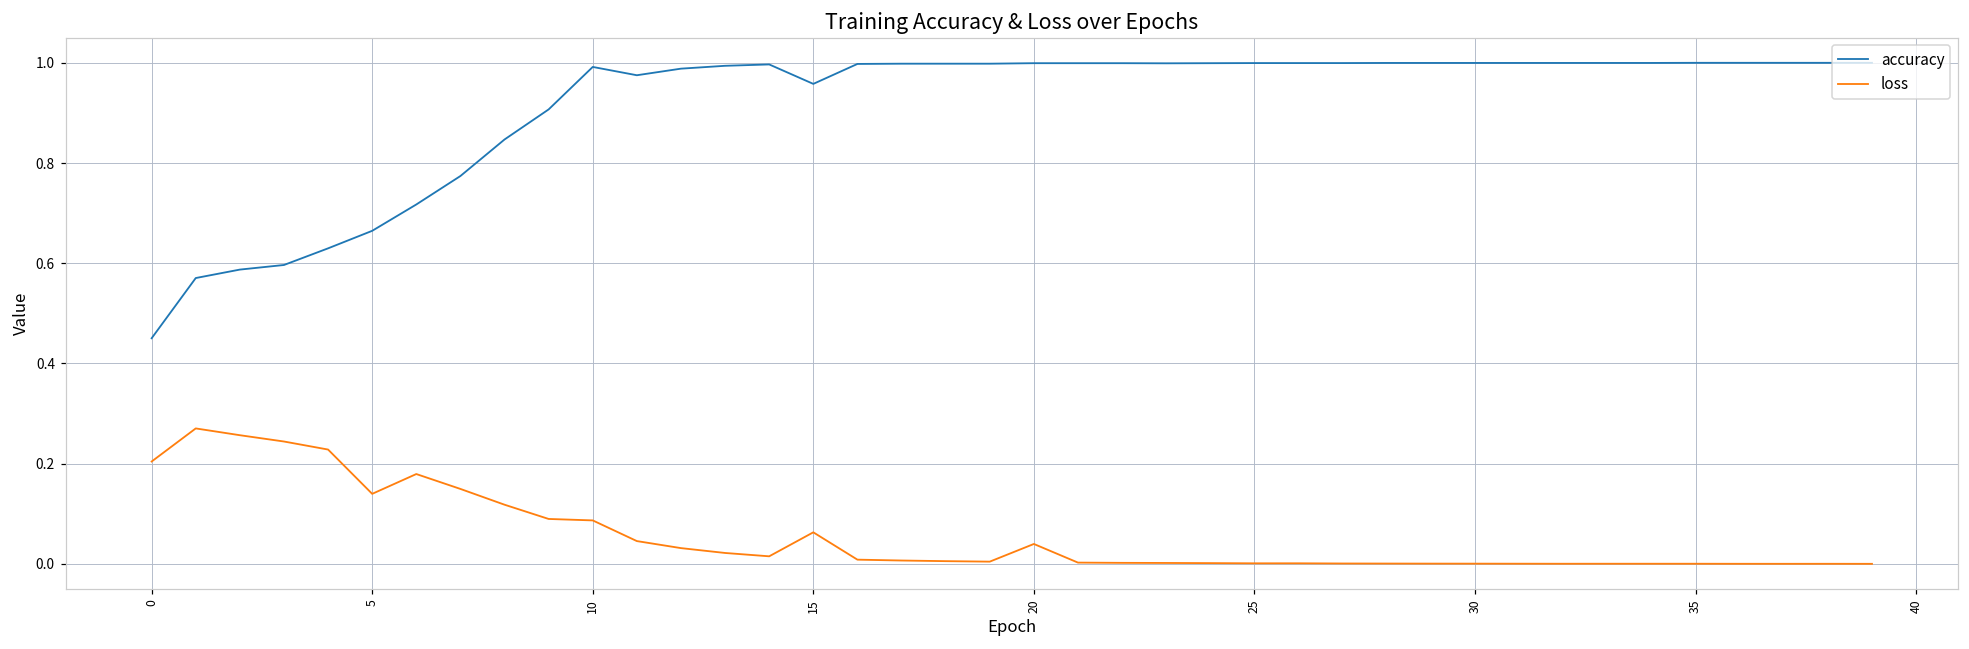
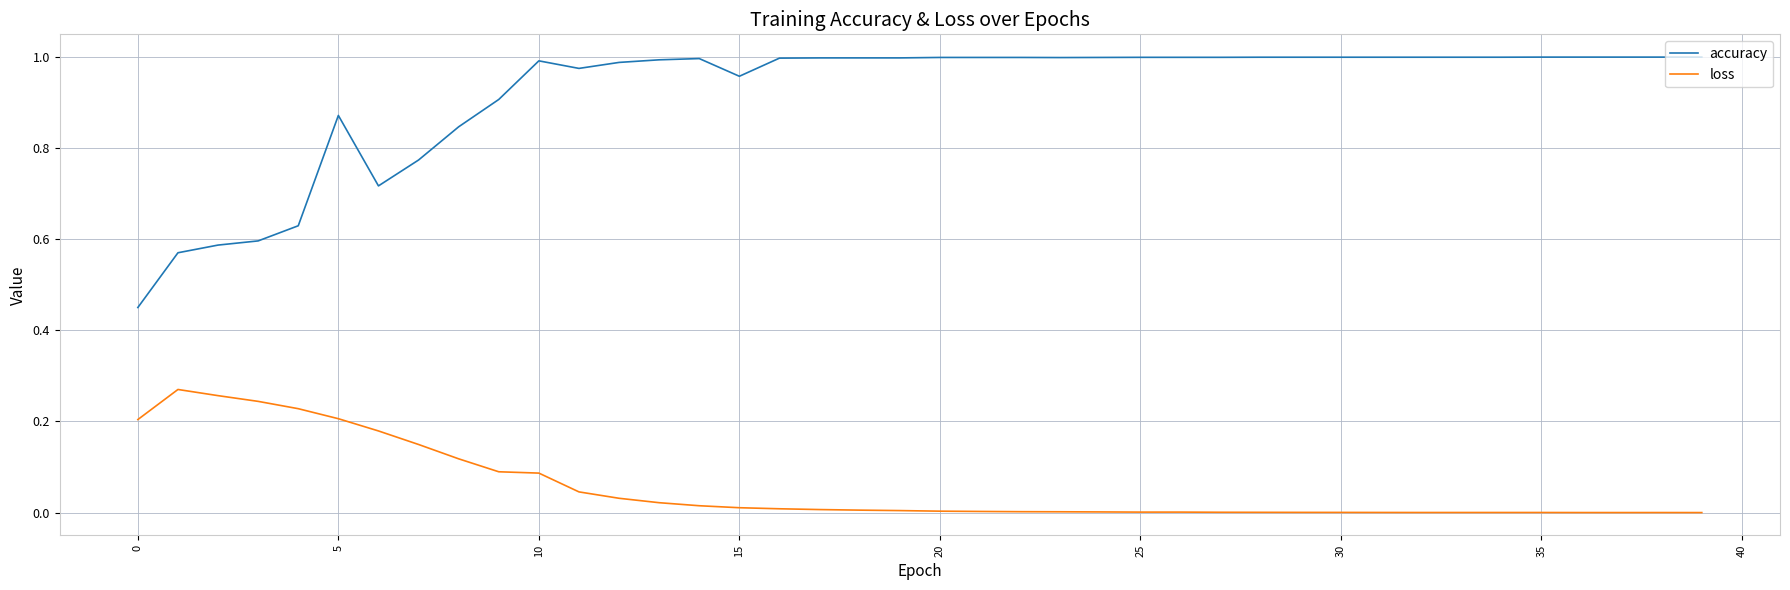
  {
    "accuracy": {
      "0": 0.45,
-     "5": 0.66,
+     "5": 0.87,
      "10": 0.99,
      "15": 0.96,
      "20": 1.00,
      "25": 1.00,
      "30": 1.00,
      "35": 1.00
    },
    "loss": {
      "0": 0.20,
-     "5": 0.14,
+     "5": 0.21,
      "10": 0.09,
-     "15": 0.06,
-     "20": 0.04,
+     "15": 0.01,
+     "20": 0.00,
      "25": 0.00,
      "30": 0.00,
      "35": 0.00
    }
  }
